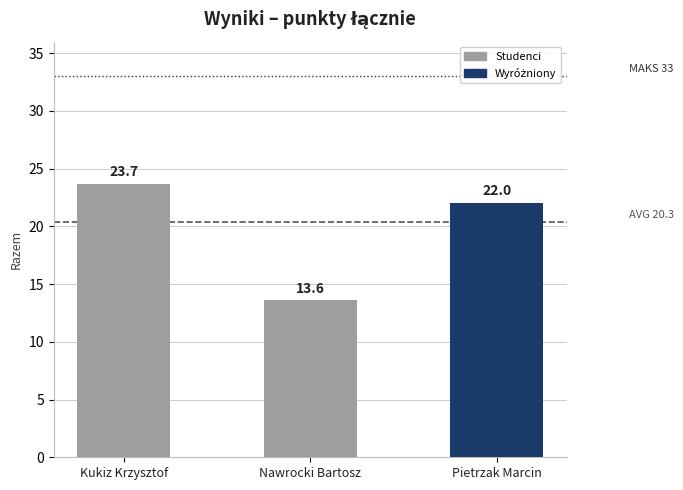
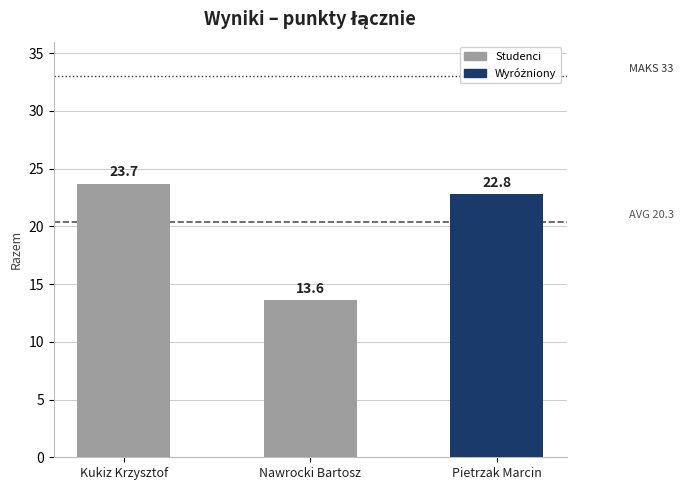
  {
    "Kukiz Krzysztof": 23.7,
    "Nawrocki Bartosz": 13.6,
-   "Pietrzak Marcin": 22.0
+   "Pietrzak Marcin": 22.8
  }
